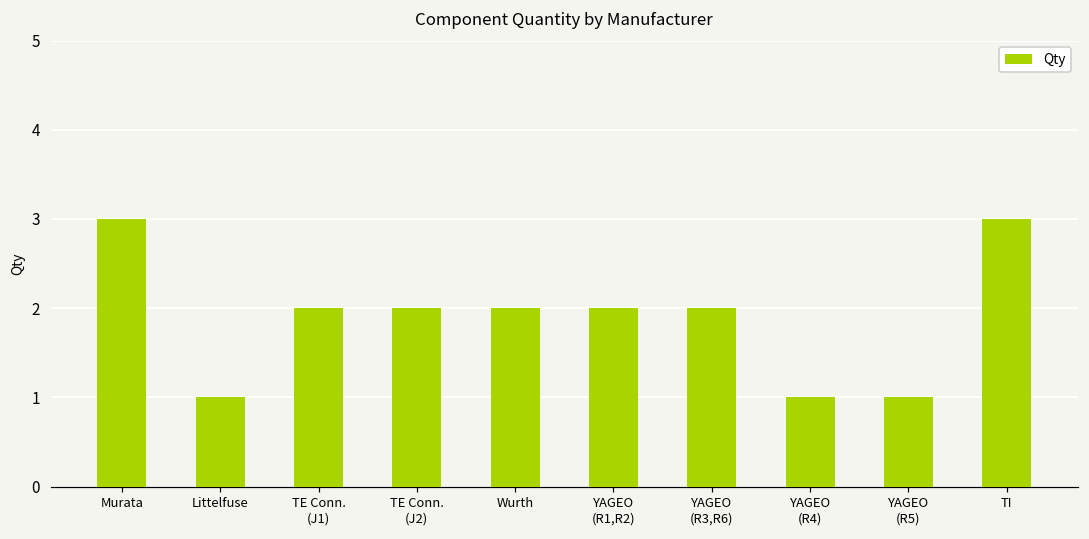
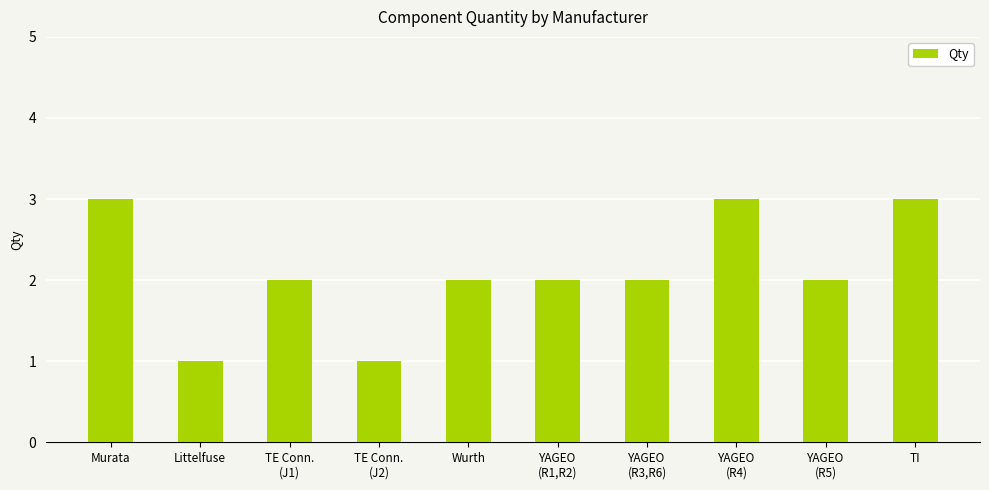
  {
    "Murata": 3,
    "Littelfuse": 1,
    "TE Conn. (J1)": 2,
-   "TE Conn. (J2)": 2,
+   "TE Conn. (J2)": 1,
    "Wurth": 2,
    "YAGEO (R1,R2)": 2,
    "YAGEO (R3,R6)": 2,
-   "YAGEO (R4)": 1,
-   "YAGEO (R5)": 1,
+   "YAGEO (R4)": 3,
+   "YAGEO (R5)": 2,
    "TI": 3
  }
